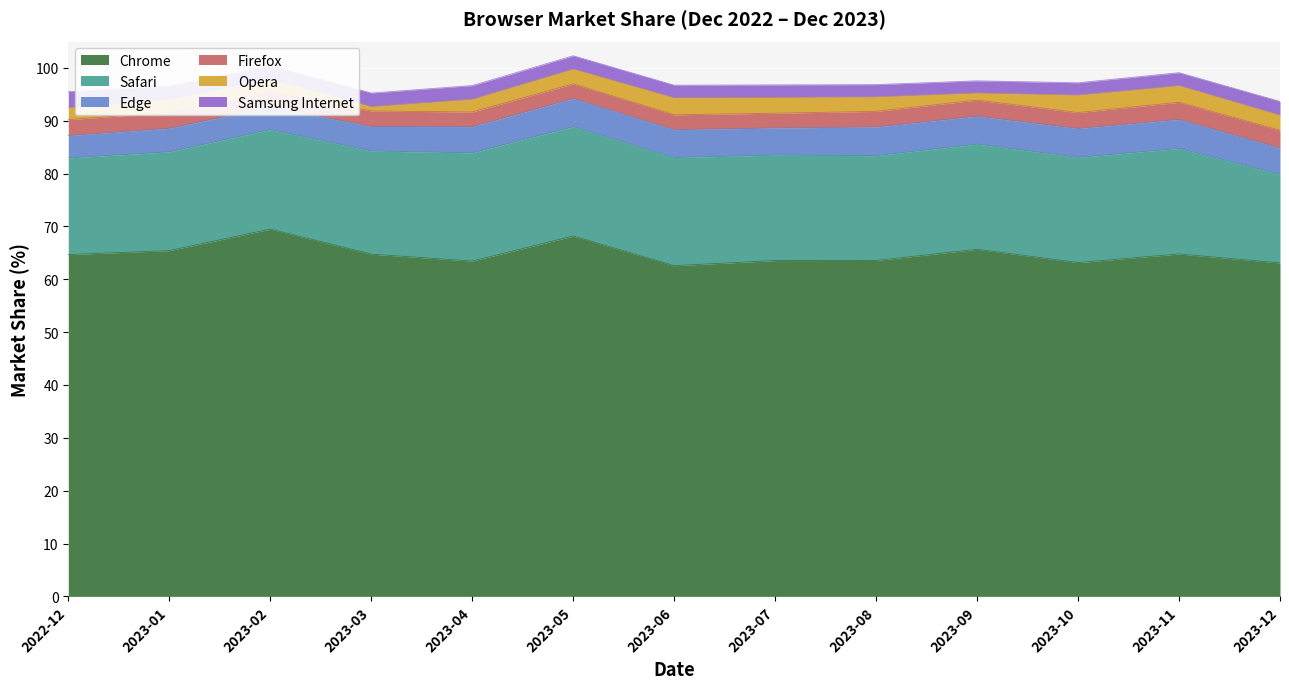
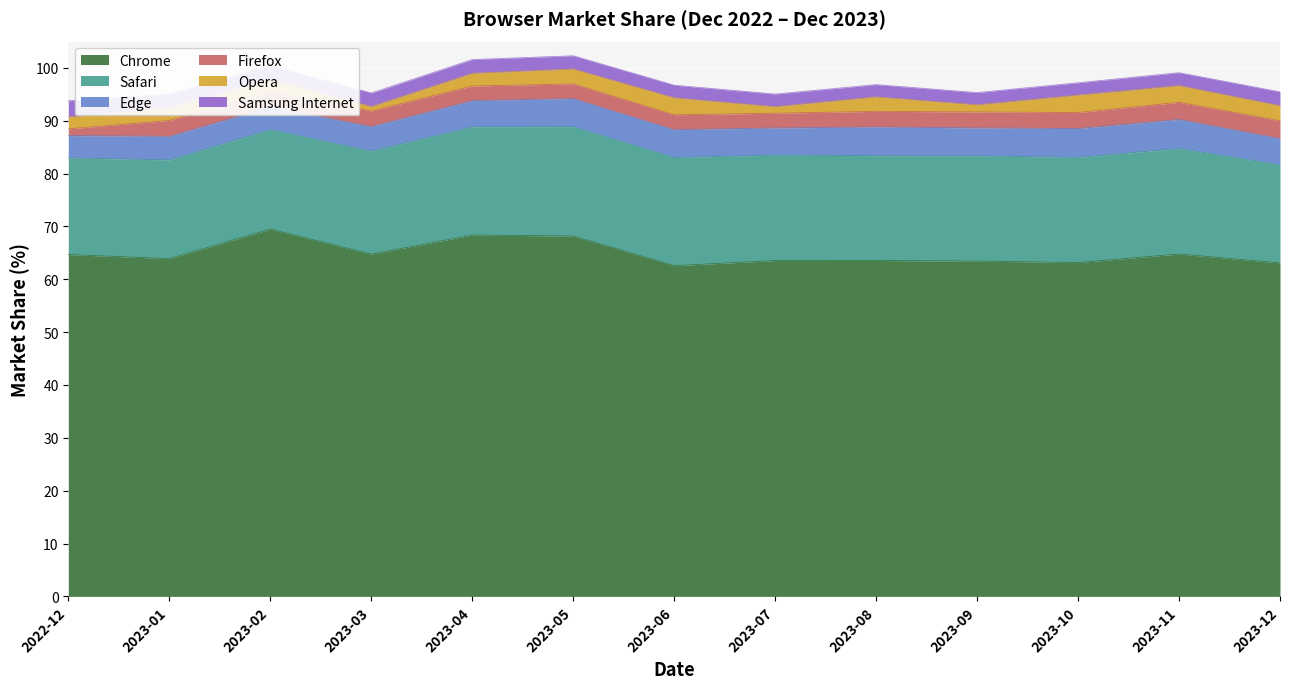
  {
    "Chrome": {
      "2022-12": 65,
-     "2023-01": 65,
+     "2023-01": 64,
      "2023-02": 70,
      "2023-03": 65,
-     "2023-04": 63,
+     "2023-04": 68,
      "2023-05": 68,
      "2023-06": 63,
      "2023-07": 64,
      "2023-08": 64,
-     "2023-09": 66,
+     "2023-09": 63,
      "2023-10": 63,
      "2023-11": 65,
      "2023-12": 63
    },
    "Safari": {
      "2022-12": 18,
      "2023-01": 19,
      "2023-02": 19,
      "2023-03": 20,
      "2023-04": 20,
      "2023-05": 21,
      "2023-06": 20,
      "2023-07": 20,
      "2023-08": 20,
      "2023-09": 20,
      "2023-10": 20,
      "2023-11": 20,
-     "2023-12": 17
+     "2023-12": 19
    },
    "Firefox": {
-     "2022-12": 3,
+     "2022-12": 1,
      "2023-03": 3,
      "2023-04": 3,
      "2023-05": 3,
      "2023-06": 3,
      "2023-07": 3,
      "2023-08": 3,
      "2023-09": 3,
      "2023-10": 3,
      "2023-11": 3,
      "2023-12": 3
    },
    "Opera": {
      "2022-12": 2,
      "2023-03": 1,
      "2023-04": 2,
      "2023-05": 3,
      "2023-06": 3,
-     "2023-07": 3,
+     "2023-07": 1,
      "2023-08": 3,
      "2023-09": 1,
      "2023-10": 3,
      "2023-11": 3,
      "2023-12": 3
    }
  }
